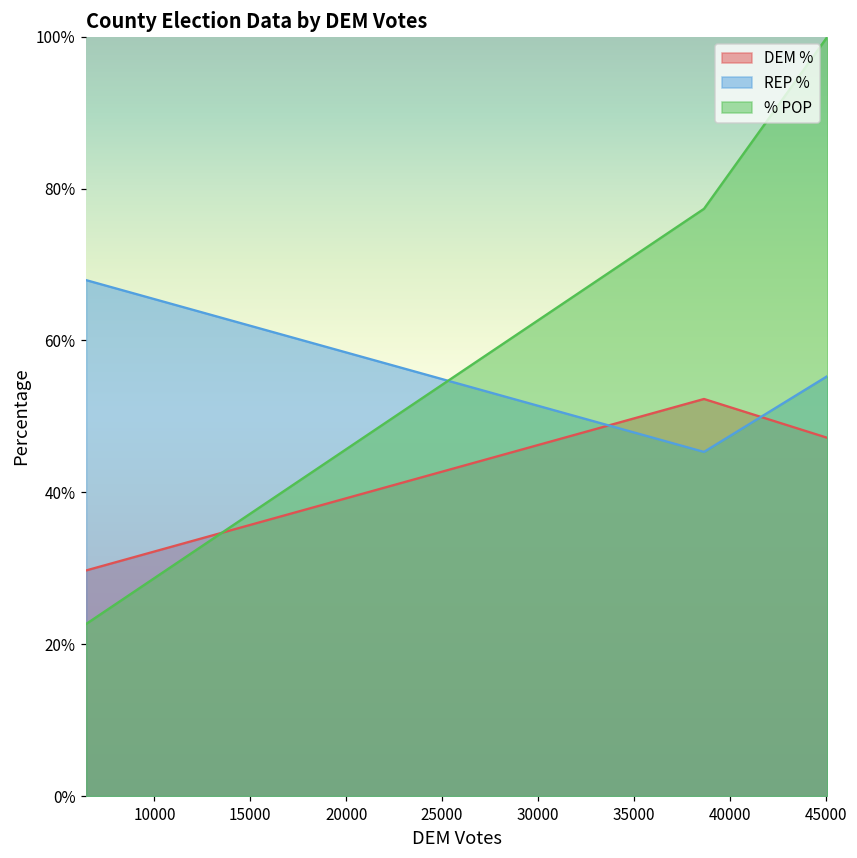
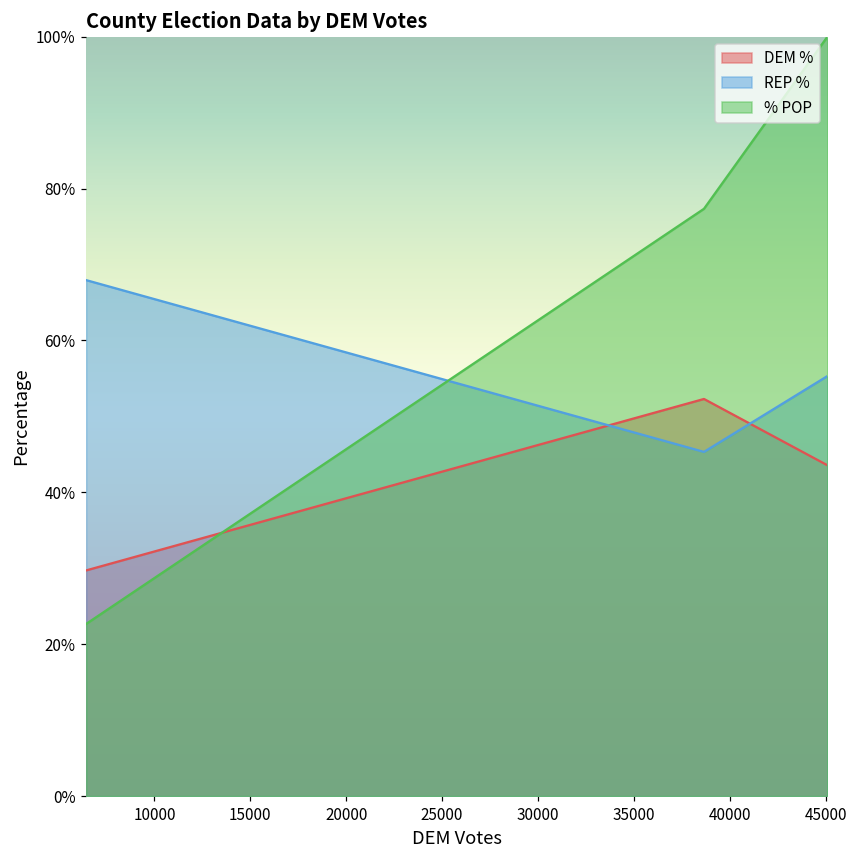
  {
    "DEM %": {
-     "45000": "47%"
+     "45000": "44%"
    },
    "REP %": {
      "45000": "55%"
    },
    "% POP": {
      "45000": "100%"
    }
  }
